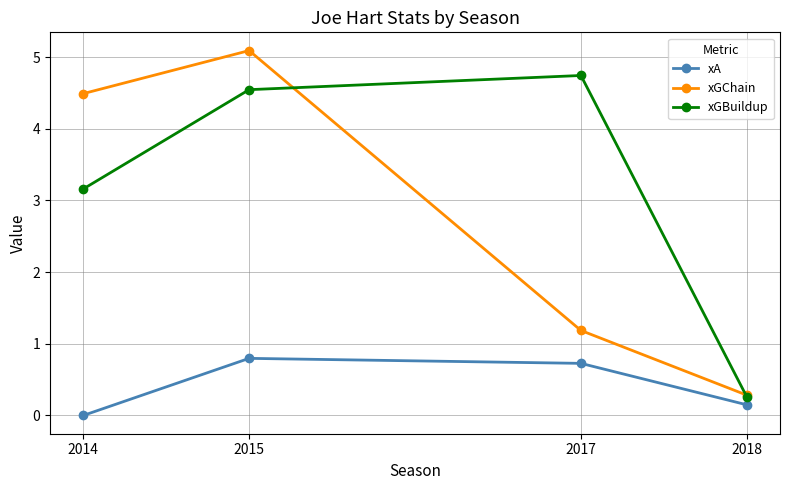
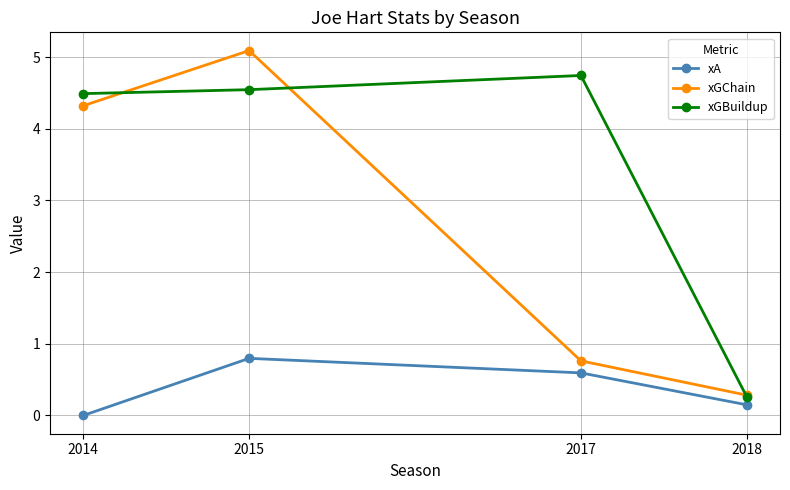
  {
    "xA": {
      "2014": 0.0,
      "2015": 0.8,
-     "2017": 0.7,
+     "2017": 0.6,
      "2018": 0.1
    },
    "xGChain": {
-     "2014": 4.5,
+     "2014": 4.3,
      "2015": 5.1,
-     "2017": 1.2
+     "2017": 0.8
    },
    "xGBuildup": {
-     "2014": 3.2,
+     "2014": 4.5,
      "2015": 4.5,
      "2017": 4.7
    }
  }
